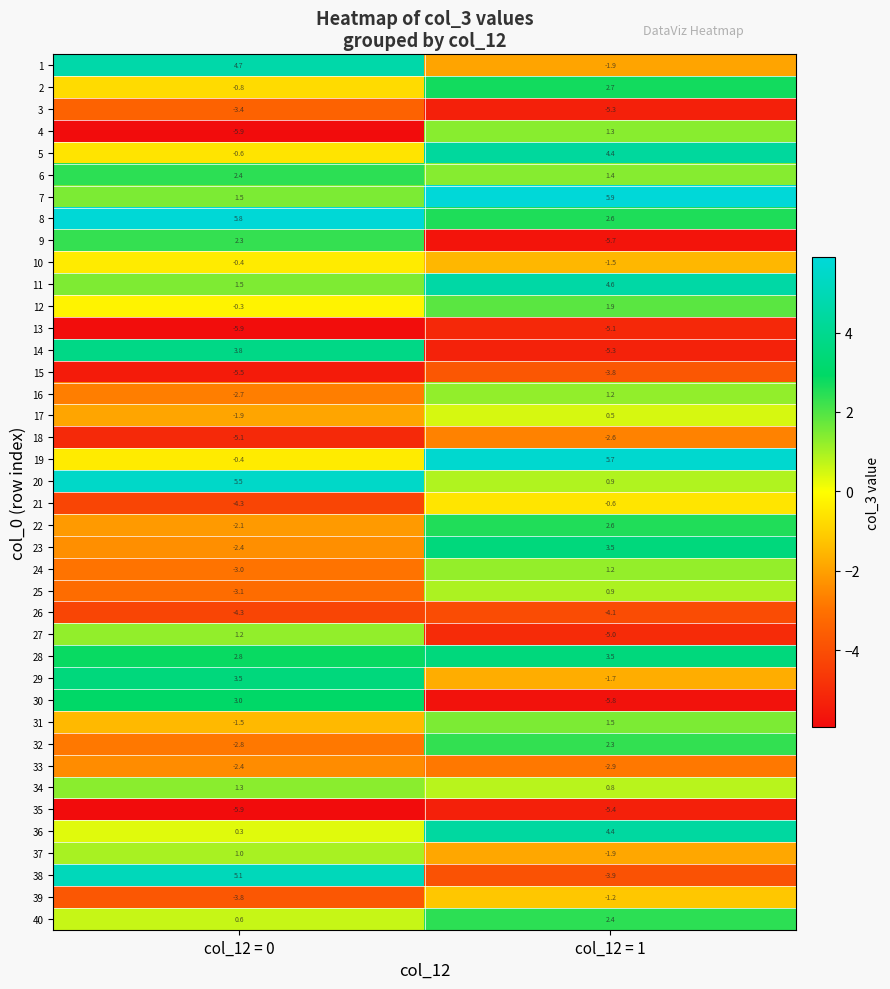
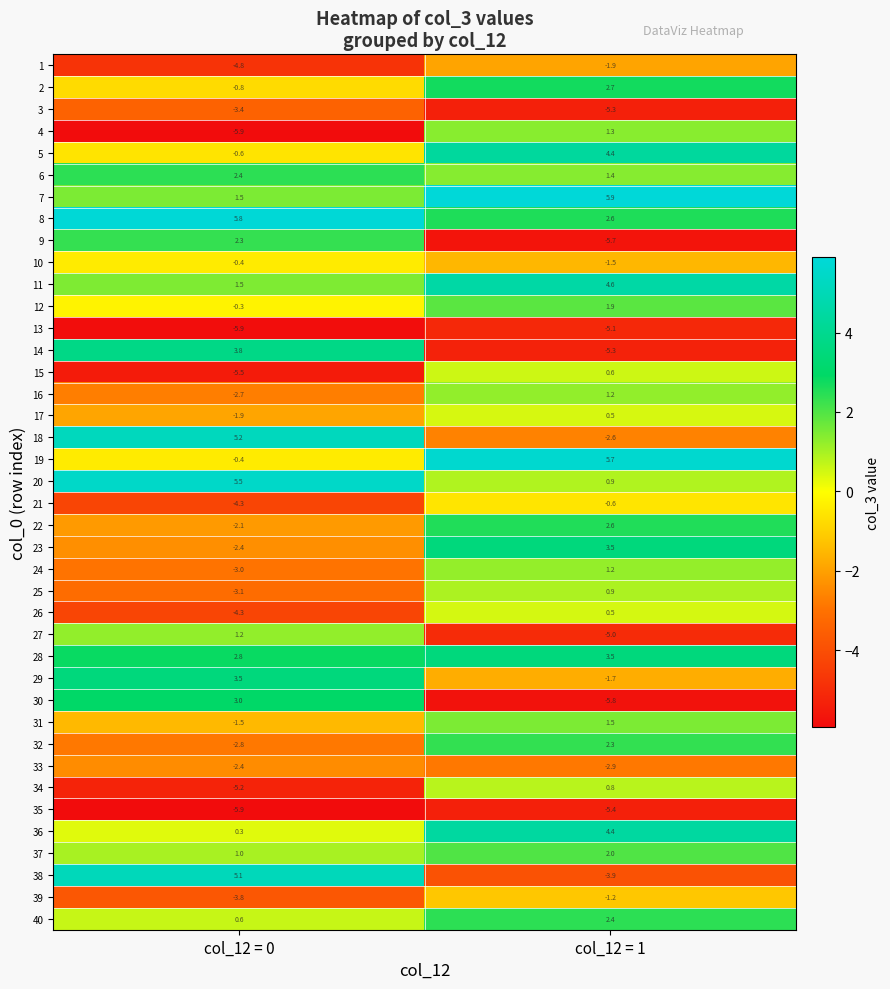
  {
    "1": {
-     "col_12 = 0": 4.7,
+     "col_12 = 0": -4.8,
      "col_12 = 1": -1.9
    },
    "2": {
      "col_12 = 0": -0.8,
      "col_12 = 1": 2.7
    },
    "3": {
      "col_12 = 0": -3.4,
      "col_12 = 1": -5.3
    },
    "4": {
      "col_12 = 0": -5.9,
      "col_12 = 1": 1.3
    },
    "5": {
      "col_12 = 0": -0.6,
      "col_12 = 1": 4.4
    },
    "6": {
      "col_12 = 0": 2.4,
      "col_12 = 1": 1.4
    },
    "7": {
      "col_12 = 0": 1.5,
      "col_12 = 1": 5.9
    },
    "8": {
      "col_12 = 0": 5.8,
      "col_12 = 1": 2.6
    },
    "9": {
      "col_12 = 0": 2.3,
      "col_12 = 1": -5.7
    },
    "10": {
      "col_12 = 0": -0.4,
      "col_12 = 1": -1.5
    },
    "11": {
      "col_12 = 0": 1.5,
      "col_12 = 1": 4.6
    },
    "12": {
      "col_12 = 0": -0.3,
      "col_12 = 1": 1.9
    },
    "13": {
      "col_12 = 0": -5.9,
      "col_12 = 1": -5.1
    },
    "14": {
      "col_12 = 0": 3.8,
      "col_12 = 1": -5.3
    },
    "15": {
      "col_12 = 0": -5.5,
-     "col_12 = 1": -3.8
+     "col_12 = 1": 0.6
    },
    "16": {
      "col_12 = 0": -2.7,
      "col_12 = 1": 1.2
    },
    "17": {
      "col_12 = 0": -1.9,
      "col_12 = 1": 0.5
    },
    "18": {
-     "col_12 = 0": -5.1,
+     "col_12 = 0": 5.2,
      "col_12 = 1": -2.6
    },
    "19": {
      "col_12 = 0": -0.4,
      "col_12 = 1": 5.7
    },
    "20": {
      "col_12 = 0": 5.5,
      "col_12 = 1": 0.9
    },
    "21": {
      "col_12 = 0": -4.3,
      "col_12 = 1": -0.6
    },
    "22": {
      "col_12 = 0": -2.1,
      "col_12 = 1": 2.6
    },
    "23": {
      "col_12 = 0": -2.4,
      "col_12 = 1": 3.5
    },
    "24": {
      "col_12 = 0": -3.0,
      "col_12 = 1": 1.2
    },
    "25": {
      "col_12 = 0": -3.1,
      "col_12 = 1": 0.9
    },
    "26": {
      "col_12 = 0": -4.3,
-     "col_12 = 1": -4.1
+     "col_12 = 1": 0.5
    },
    "27": {
      "col_12 = 0": 1.2,
      "col_12 = 1": -5.0
    },
    "28": {
      "col_12 = 0": 2.8,
      "col_12 = 1": 3.5
    },
    "29": {
      "col_12 = 0": 3.5,
      "col_12 = 1": -1.7
    },
    "30": {
      "col_12 = 0": 3.0,
      "col_12 = 1": -5.8
    },
    "31": {
      "col_12 = 0": -1.5,
      "col_12 = 1": 1.5
    },
    "32": {
      "col_12 = 0": -2.8,
      "col_12 = 1": 2.3
    },
    "33": {
      "col_12 = 0": -2.4,
      "col_12 = 1": -2.9
    },
    "34": {
-     "col_12 = 0": 1.3,
+     "col_12 = 0": -5.2,
      "col_12 = 1": 0.8
    },
    "35": {
      "col_12 = 0": -5.9,
      "col_12 = 1": -5.4
    },
    "36": {
      "col_12 = 0": 0.3,
      "col_12 = 1": 4.4
    },
    "37": {
      "col_12 = 0": 1.0,
-     "col_12 = 1": -1.9
+     "col_12 = 1": 2.0
    },
    "38": {
      "col_12 = 0": 5.1,
      "col_12 = 1": -3.9
    },
    "39": {
      "col_12 = 0": -3.8,
      "col_12 = 1": -1.2
    },
    "40": {
      "col_12 = 0": 0.6,
      "col_12 = 1": 2.4
    }
  }
